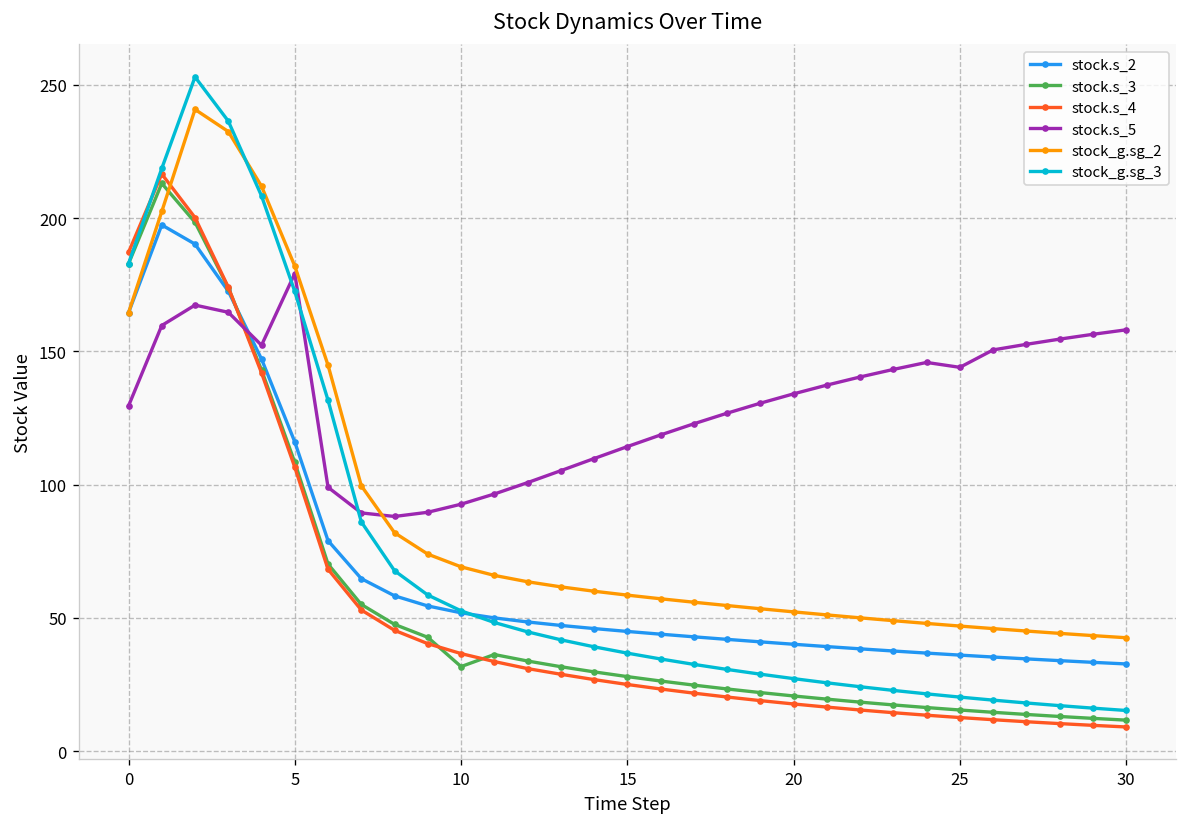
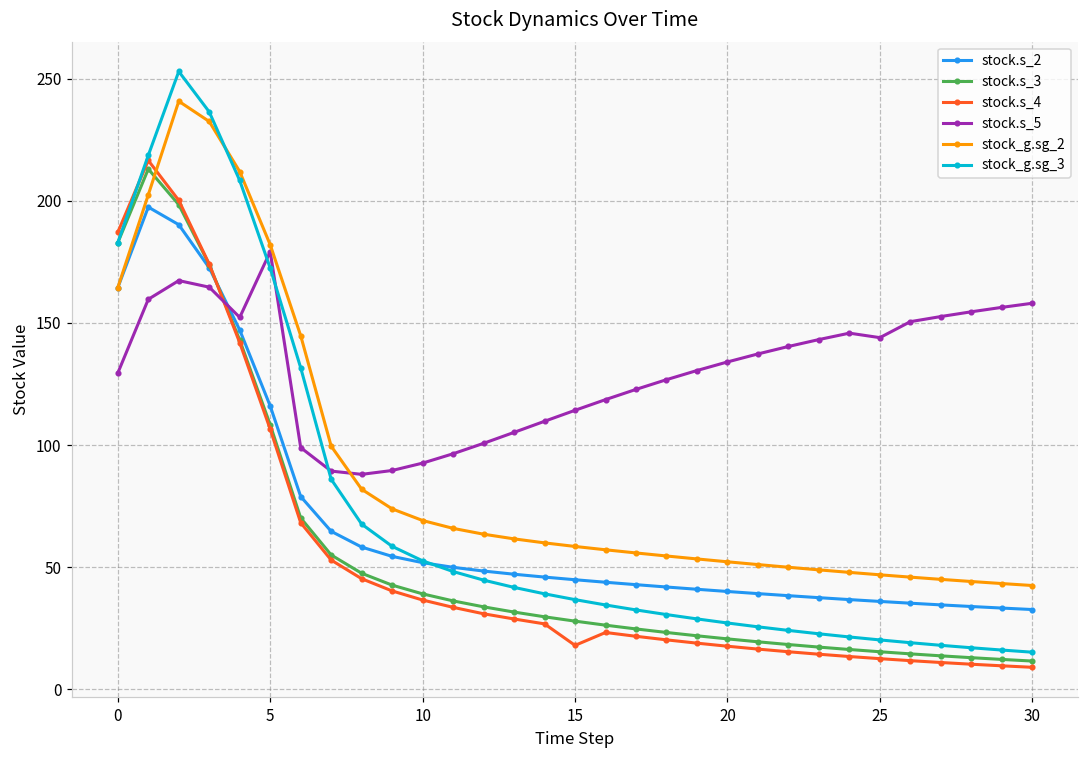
  {
    "stock.s_3": {
      "5": 108,
-     "10": 32,
+     "10": 39,
      "15": 28,
      "20": 21,
      "25": 15,
      "30": 12
    },
    "stock.s_4": {
      "0": 187,
      "5": 107,
      "10": 37,
-     "15": 25,
+     "15": 18,
      "20": 18,
      "25": 13,
      "30": 9
    },
    "stock.s_5": {
      "0": 130,
      "5": 179,
      "10": 93,
      "15": 114,
      "20": 134,
      "25": 144,
      "30": 158
    },
    "stock_g.sg_2": {
      "5": 182,
      "10": 69,
      "15": 59,
      "20": 52,
      "25": 47,
      "30": 43
    }
  }
